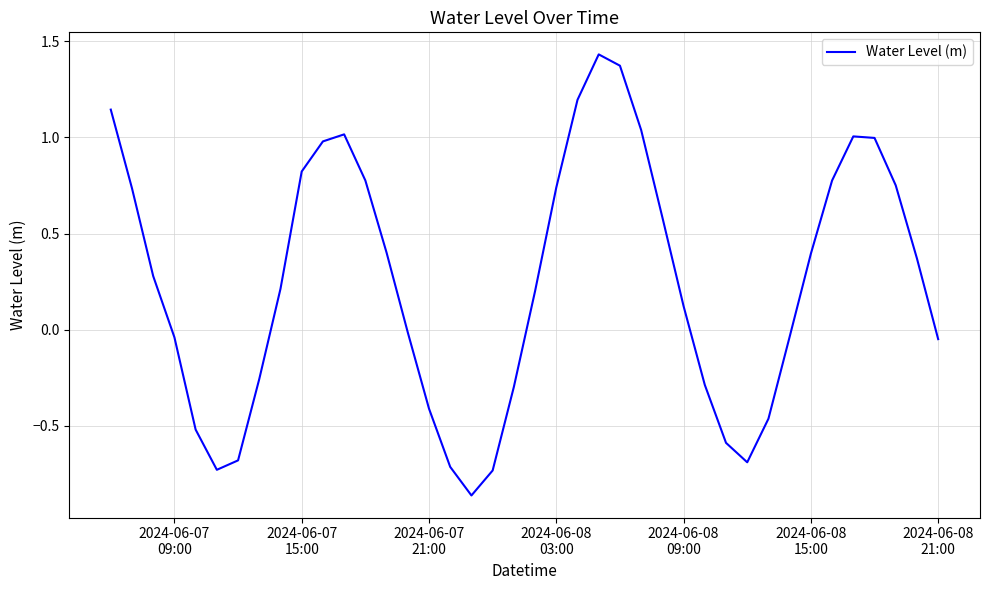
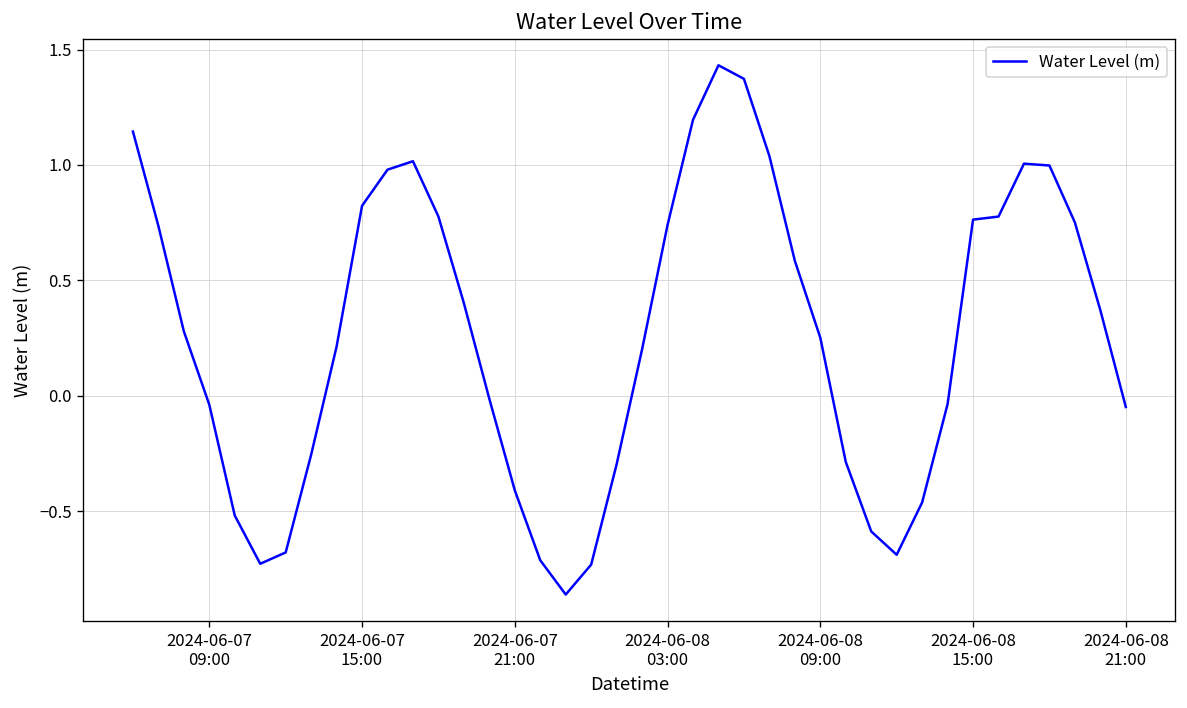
  {
    "2024-06-07 09:00": -0.04,
    "2024-06-07 15:00": 0.82,
    "2024-06-07 21:00": -0.41,
    "2024-06-08 03:00": 0.74,
-   "2024-06-08 09:00": 0.12,
-   "2024-06-08 15:00": 0.40,
+   "2024-06-08 09:00": 0.25,
+   "2024-06-08 15:00": 0.76,
    "2024-06-08 21:00": -0.05
  }
